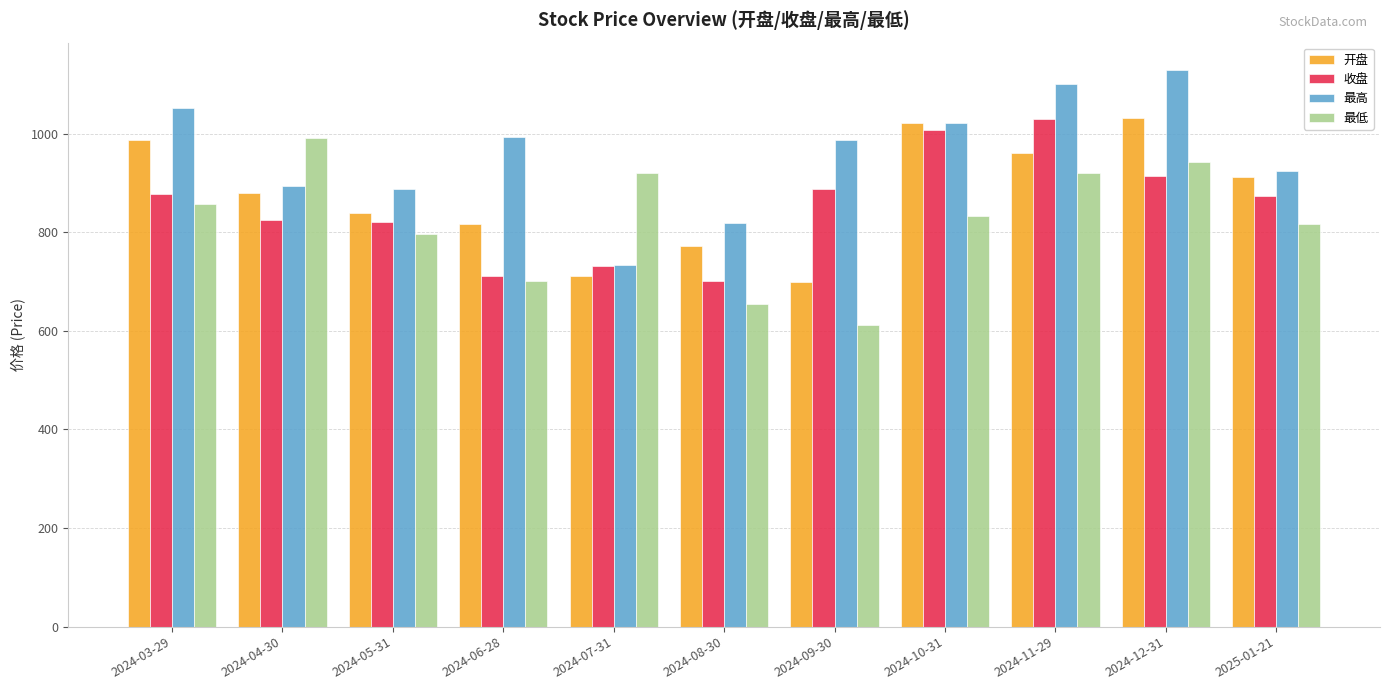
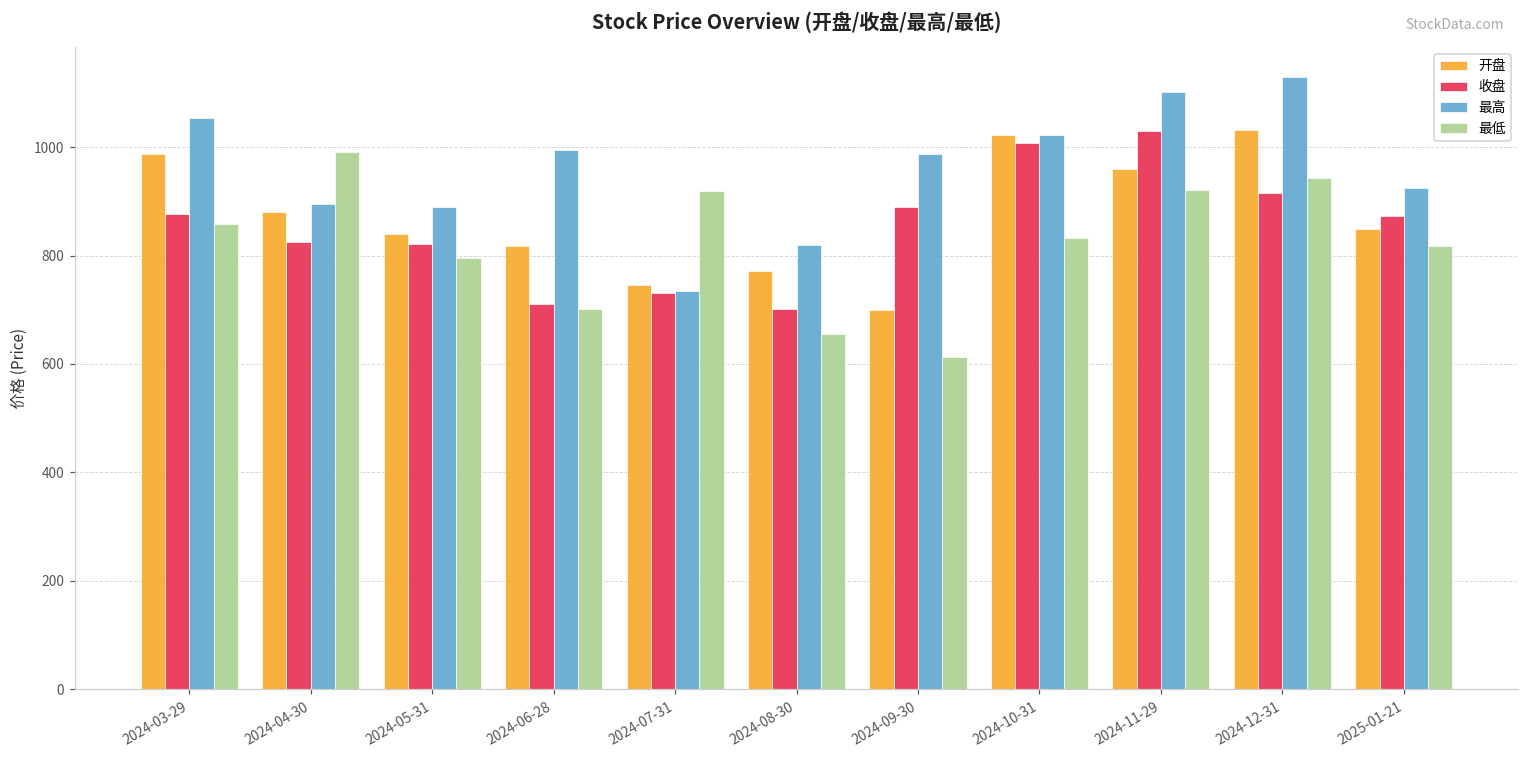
  {
    "开盘": {
      "2024-03-29": 990,
      "2024-04-30": 880,
      "2024-05-31": 840,
      "2024-06-28": 820,
-     "2024-07-31": 710,
+     "2024-07-31": 750,
      "2024-08-30": 770,
      "2024-09-30": 700,
      "2024-10-31": 1020,
      "2024-11-29": 960,
      "2024-12-31": 1030,
-     "2025-01-21": 910
+     "2025-01-21": 850
    },
    "收盘": {
      "2024-03-29": 880,
      "2024-04-30": 820,
      "2024-05-31": 820,
      "2024-06-28": 710,
      "2024-07-31": 730,
      "2024-08-30": 700,
      "2024-09-30": 890,
      "2024-10-31": 1010,
      "2024-11-29": 1030,
      "2024-12-31": 920,
      "2025-01-21": 870
    },
    "最高": {
      "2024-03-29": 1050,
      "2024-04-30": 890,
      "2024-05-31": 890,
      "2024-06-28": 990,
      "2024-07-31": 730,
      "2024-08-30": 820,
      "2024-09-30": 990,
      "2024-10-31": 1020,
      "2024-11-29": 1100,
      "2024-12-31": 1130,
      "2025-01-21": 920
    },
    "最低": {
      "2024-03-29": 860,
      "2024-04-30": 990,
      "2024-05-31": 800,
      "2024-06-28": 700,
      "2024-07-31": 920,
      "2024-08-30": 650,
      "2024-09-30": 610,
      "2024-10-31": 830,
      "2024-11-29": 920,
      "2024-12-31": 940,
      "2025-01-21": 820
    }
  }
